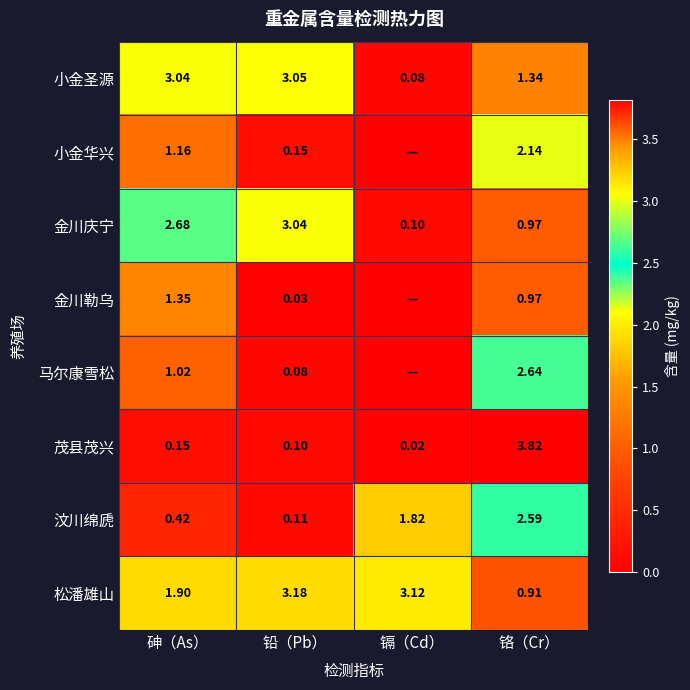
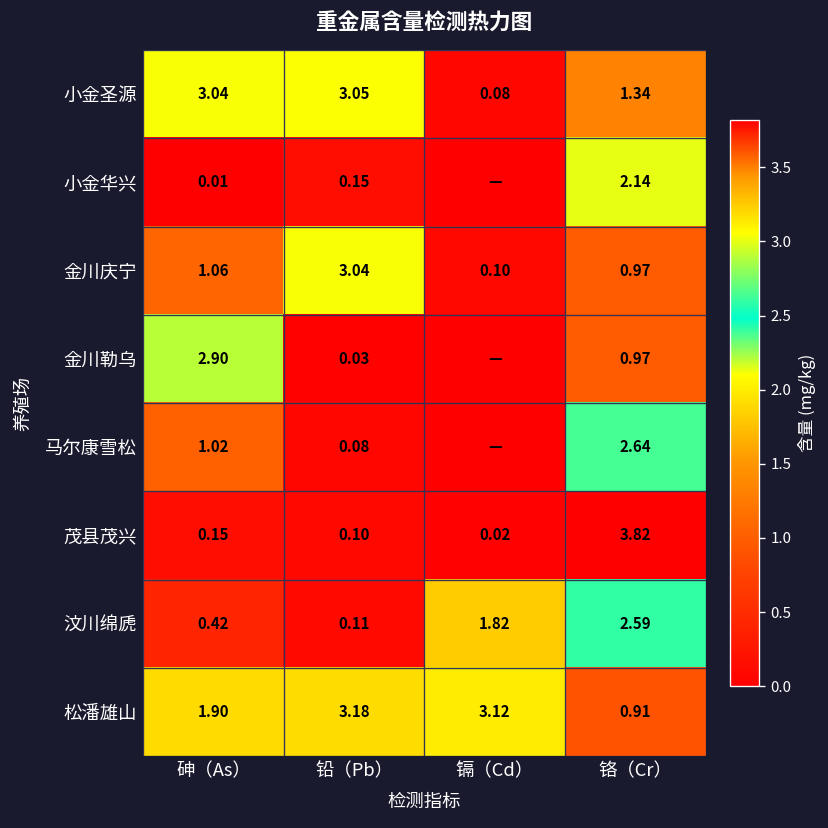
  {
    "小金圣源": {
      "砷（As）": 3.04,
      "铅（Pb）": 3.05,
      "镉（Cd）": 0.08,
      "铬（Cr）": 1.34
    },
    "小金华兴": {
-     "砷（As）": 1.16,
+     "砷（As）": 0.01,
      "铅（Pb）": 0.15,
      "铬（Cr）": 2.14
    },
    "金川庆宁": {
-     "砷（As）": 2.68,
+     "砷（As）": 1.06,
      "铅（Pb）": 3.04,
      "镉（Cd）": 0.10,
      "铬（Cr）": 0.97
    },
    "金川勒乌": {
-     "砷（As）": 1.35,
+     "砷（As）": 2.90,
      "铅（Pb）": 0.03,
      "铬（Cr）": 0.97
    },
    "马尔康雪松": {
      "砷（As）": 1.02,
      "铅（Pb）": 0.08,
      "铬（Cr）": 2.64
    },
    "茂县茂兴": {
      "砷（As）": 0.15,
      "铅（Pb）": 0.10,
      "镉（Cd）": 0.02,
      "铬（Cr）": 3.82
    },
    "汶川绵虒": {
      "砷（As）": 0.42,
      "铅（Pb）": 0.11,
      "镉（Cd）": 1.82,
      "铬（Cr）": 2.59
    },
    "松潘雄山": {
      "砷（As）": 1.90,
      "铅（Pb）": 3.18,
      "镉（Cd）": 3.12,
      "铬（Cr）": 0.91
    }
  }
